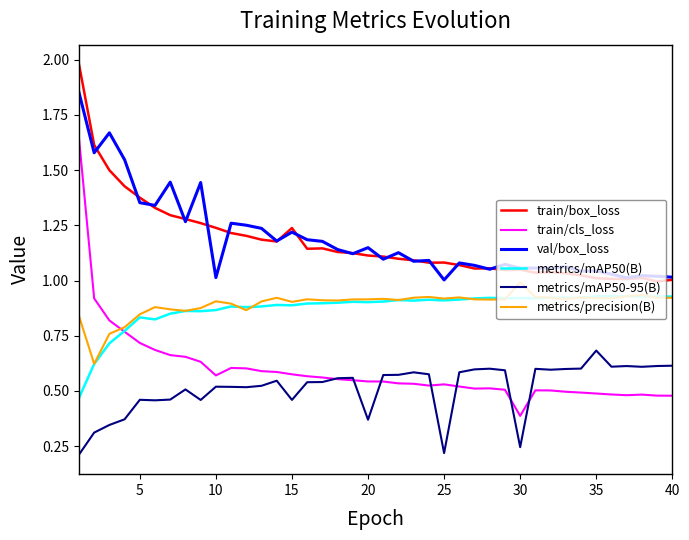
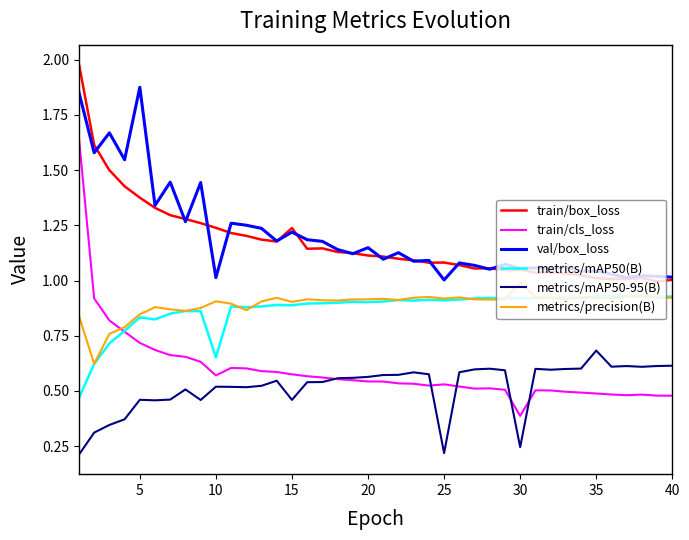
  {
    "train/box_loss": {
      "5": 1.38,
      "10": 1.24,
      "15": 1.24,
      "20": 1.11,
      "25": 1.08,
      "40": 1.00
    },
    "train/cls_loss": {
      "5": 0.72,
      "10": 0.57,
      "15": 0.57,
      "20": 0.54,
      "25": 0.53,
      "30": 0.39,
      "35": 0.49,
      "40": 0.48
    },
    "val/box_loss": {
-     "5": 1.35,
+     "5": 1.88,
      "10": 1.01,
      "15": 1.22,
      "20": 1.15,
      "25": 1.00,
      "40": 1.02
    },
    "metrics/mAP50(B)": {
      "5": 0.83,
-     "10": 0.87,
+     "10": 0.65,
      "15": 0.89,
      "20": 0.90
    },
    "metrics/mAP50-95(B)": {
      "5": 0.46,
      "10": 0.52,
      "15": 0.46,
-     "20": 0.37,
+     "20": 0.56,
      "25": 0.22,
      "30": 0.24,
      "35": 0.68,
      "40": 0.61
    },
    "metrics/precision(B)": {
      "5": 0.85,
      "10": 0.91,
      "15": 0.90,
      "20": 0.91
    }
  }
